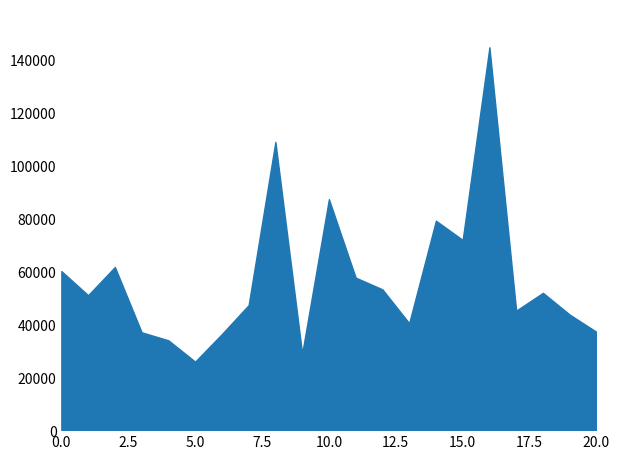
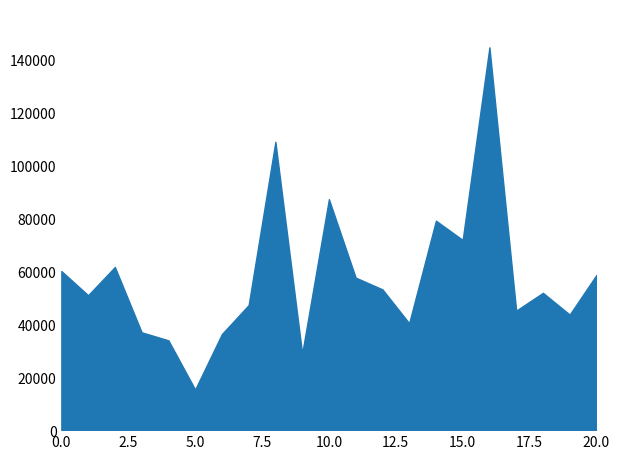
  {
    "0.0": 60000,
-   "5.0": 26000,
+   "5.0": 15000,
    "10.0": 87000,
    "15.0": 72000,
-   "20.0": 37000
+   "20.0": 59000
  }
